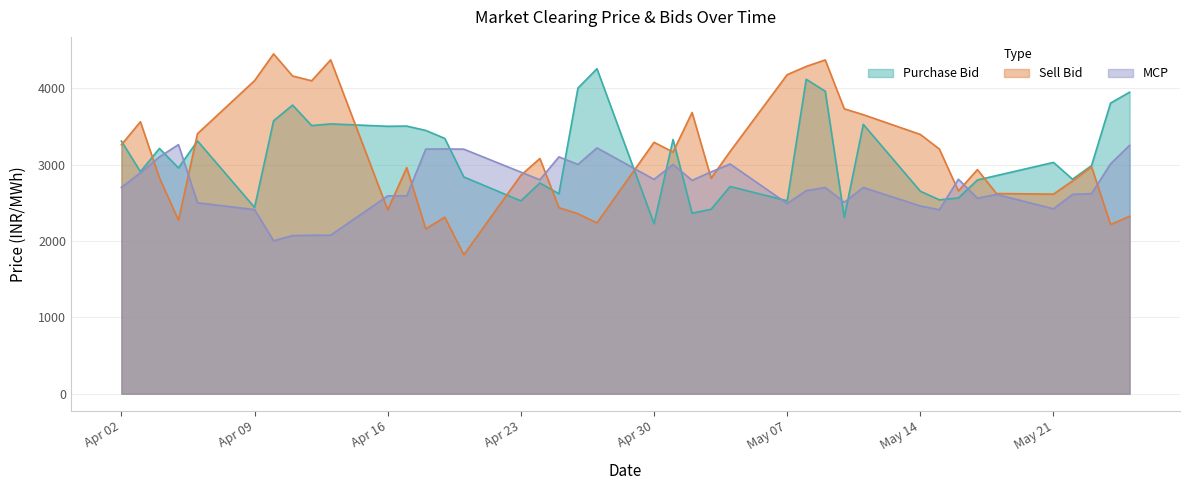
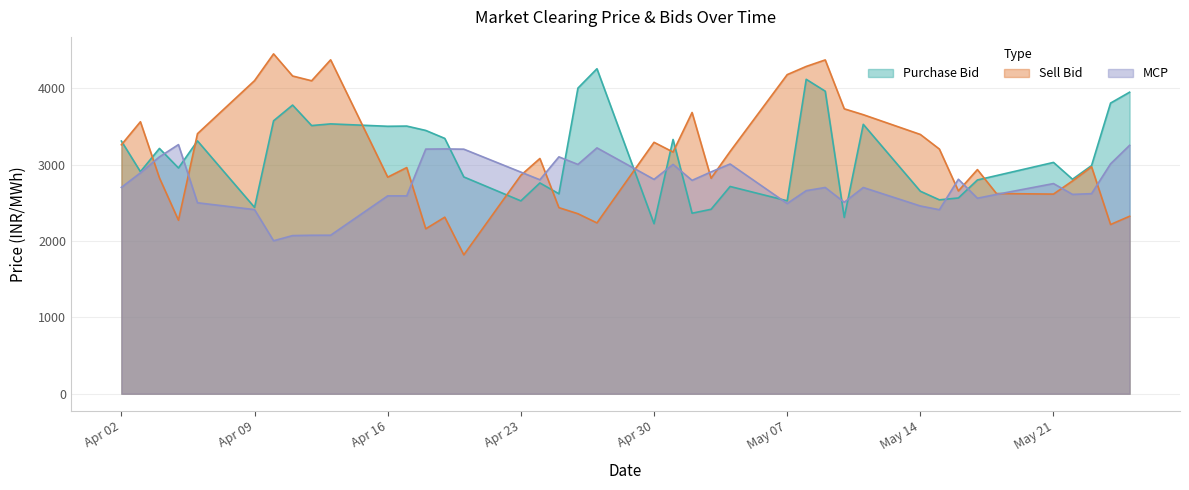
  {
    "Purchase Bid": {
      "Apr 02": 3300,
      "Apr 16": 3500,
      "Apr 23": 2500,
      "Apr 30": 2200,
      "May 07": 2500,
      "May 14": 2700,
      "May 21": 3000
    },
    "Sell Bid": {
      "Apr 02": 3300,
      "Apr 09": 4100,
-     "Apr 16": 2400,
+     "Apr 16": 2800,
      "Apr 23": 2900,
      "Apr 30": 3300,
      "May 07": 4200,
      "May 14": 3400,
      "May 21": 2600
    },
    "MCP": {
      "Apr 02": 2700,
      "Apr 16": 2600,
      "Apr 23": 2900,
      "Apr 30": 2800,
      "May 07": 2500,
      "May 14": 2500,
-     "May 21": 2400
+     "May 21": 2800
    }
  }
